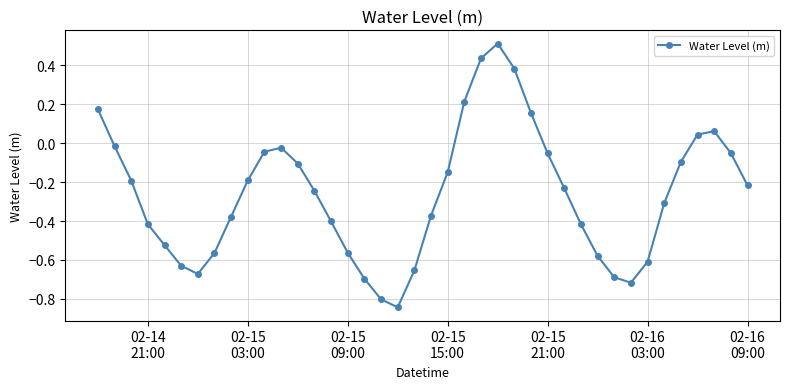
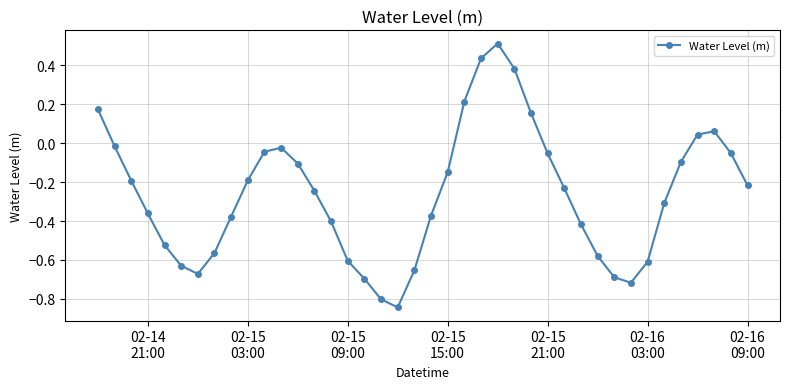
  {
-   "02-14 21:00": -0.42,
+   "02-14 21:00": -0.36,
    "02-15 03:00": -0.19,
-   "02-15 09:00": -0.56,
+   "02-15 09:00": -0.60,
    "02-15 15:00": -0.15,
    "02-15 21:00": -0.05,
    "02-16 03:00": -0.61,
    "02-16 09:00": -0.22
  }
